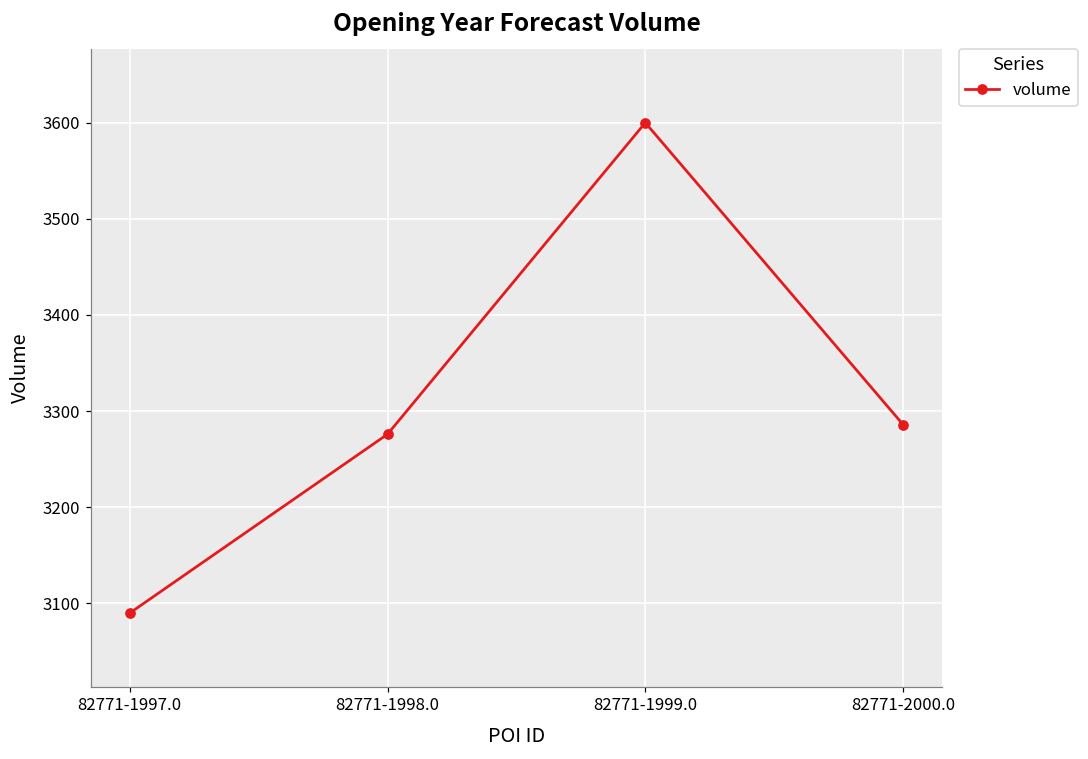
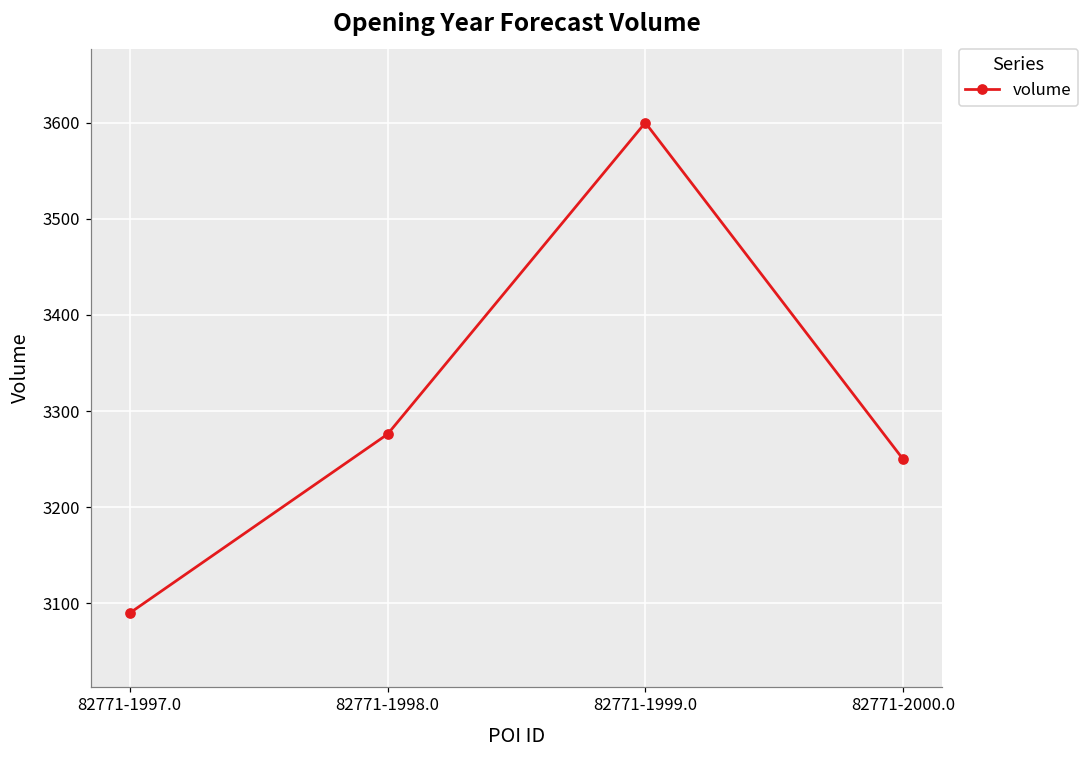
  {
    "82771-1997.0": 3090,
    "82771-1998.0": 3280,
    "82771-1999.0": 3600,
-   "82771-2000.0": 3290
+   "82771-2000.0": 3250
  }
